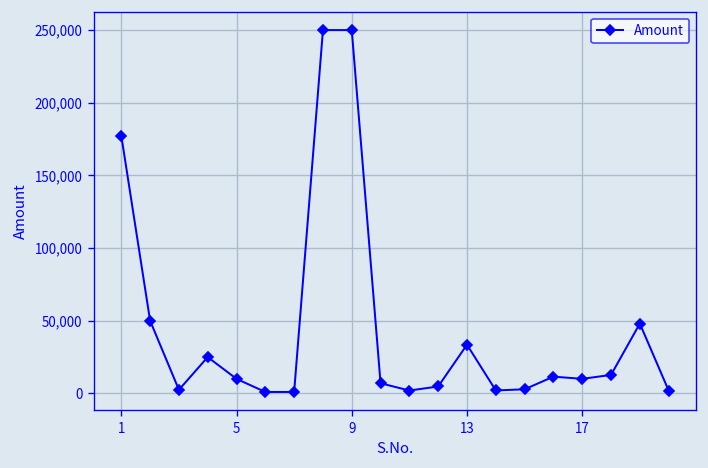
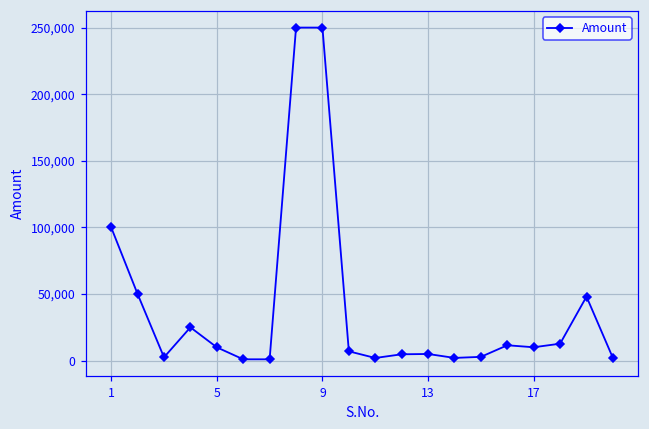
  {
-   "1": "177,000",
+   "1": "100,000",
    "5": "10,000",
    "9": "250,000",
-   "13": "34,000",
+   "13": "5,000",
    "17": "10,000"
  }
